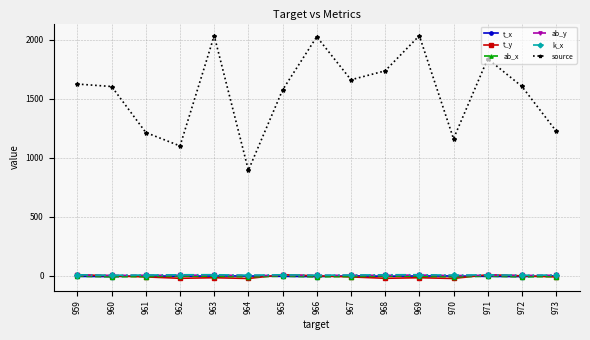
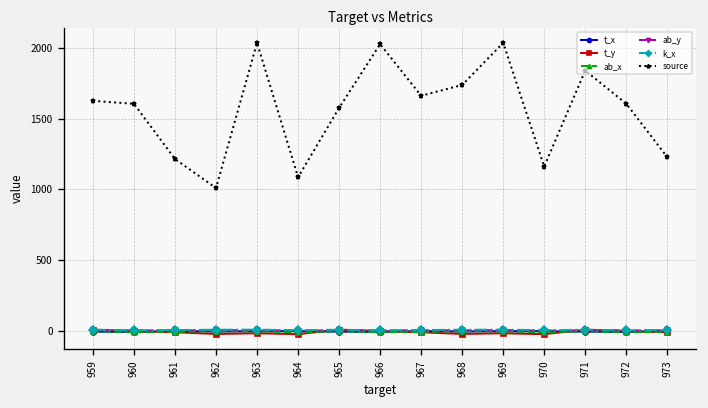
  {
    "source": {
      "959": 1630,
      "960": 1610,
      "961": 1220,
-     "962": 1100,
+     "962": 1010,
      "963": 2040,
-     "964": 900,
+     "964": 1090,
      "965": 1580,
      "966": 2030,
      "967": 1660,
      "968": 1740,
      "969": 2040,
      "970": 1160,
      "972": 1610,
      "973": 1230
    }
  }
